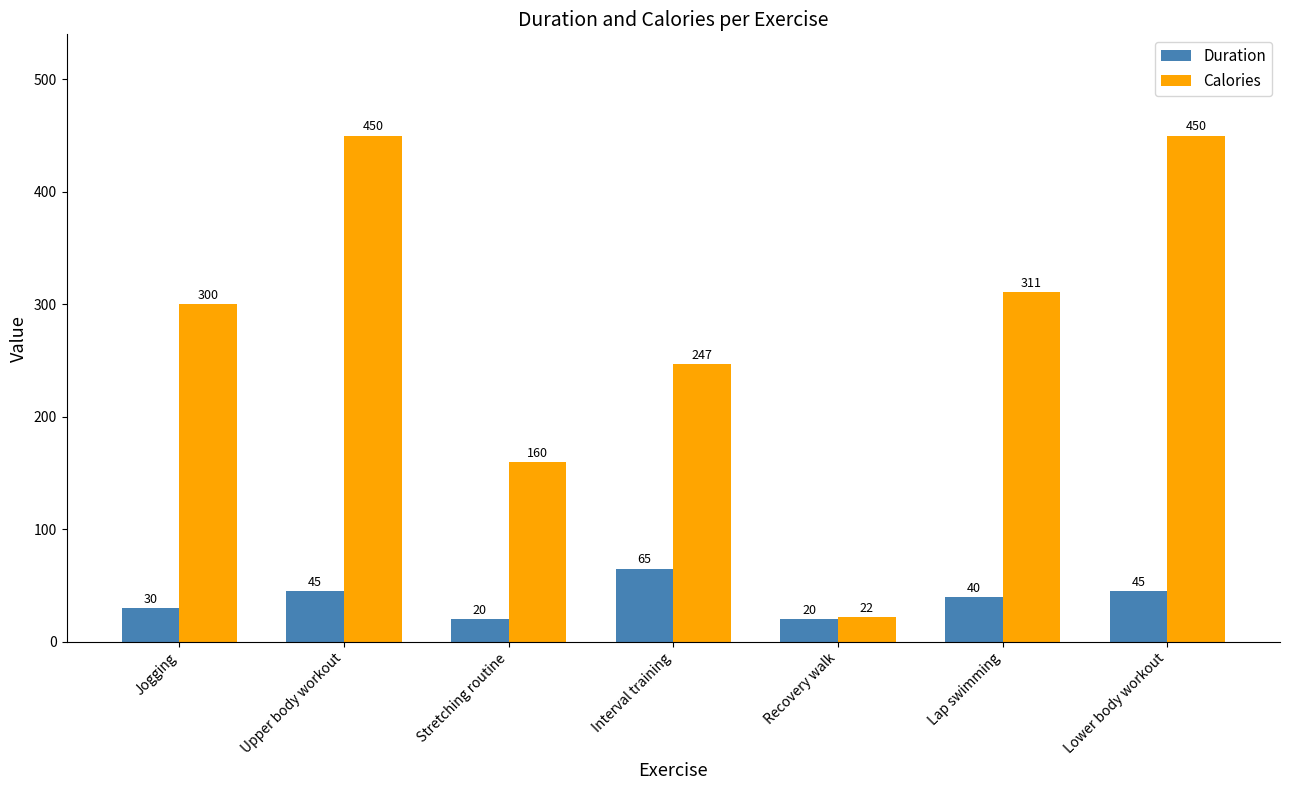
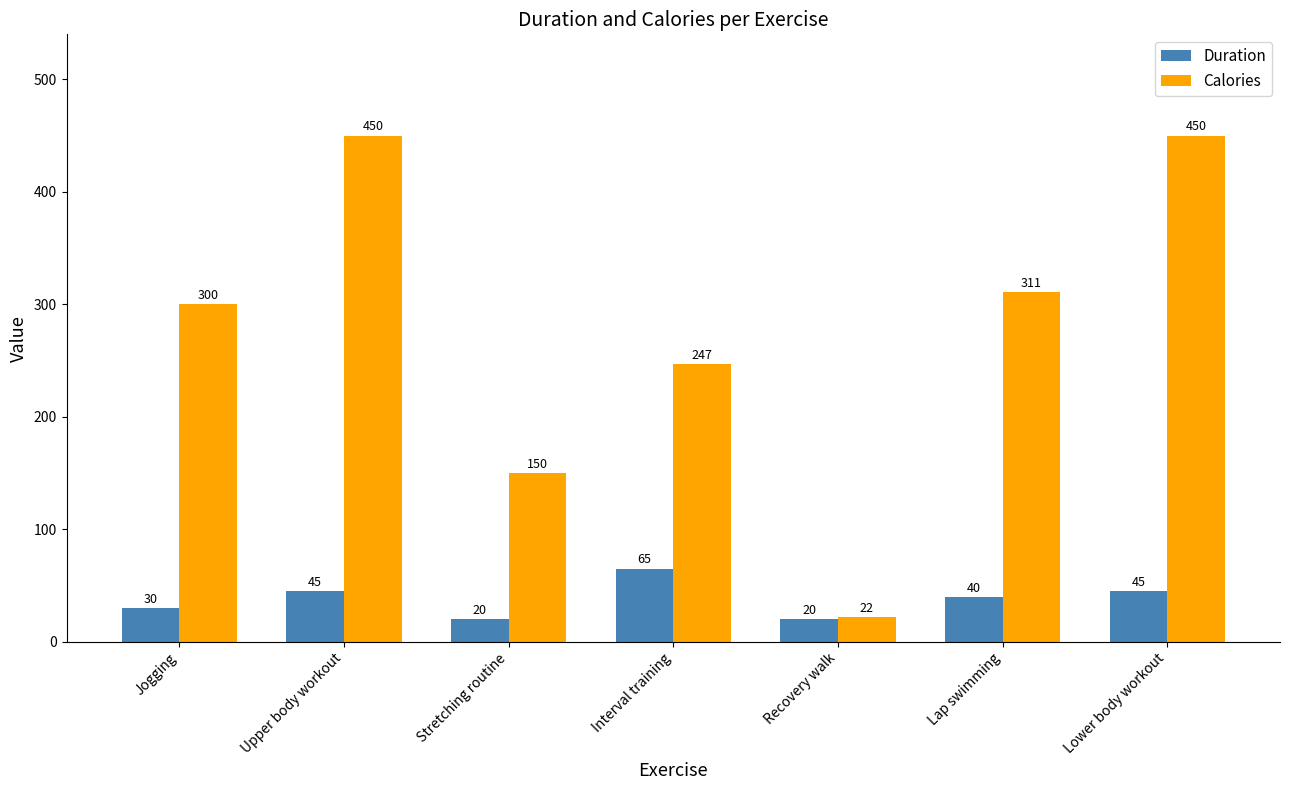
  {
    "Duration": {
      "Jogging": 30,
      "Upper body workout": 45,
      "Stretching routine": 20,
      "Interval training": 65,
      "Recovery walk": 20,
      "Lap swimming": 40,
      "Lower body workout": 45
    },
    "Calories": {
      "Jogging": 300,
      "Upper body workout": 450,
-     "Stretching routine": 160,
+     "Stretching routine": 150,
      "Interval training": 247,
      "Recovery walk": 22,
      "Lap swimming": 311,
      "Lower body workout": 450
    }
  }
